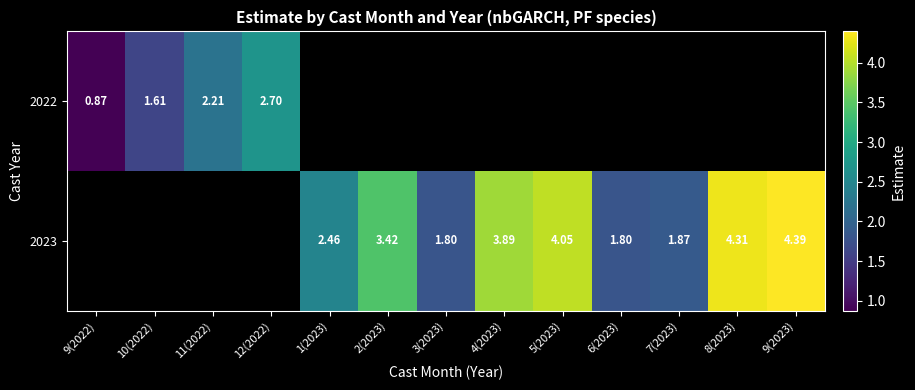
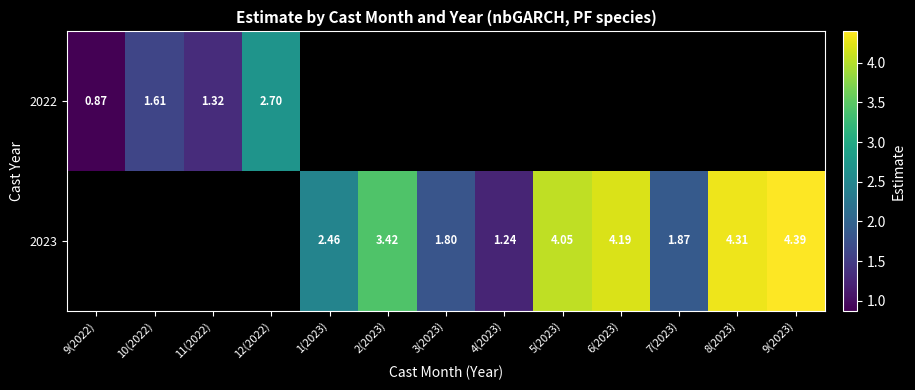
  {
    "2022": {
      "9(2022)": 0.87,
      "10(2022)": 1.61,
-     "11(2022)": 2.21,
+     "11(2022)": 1.32,
      "12(2022)": 2.70
    },
    "2023": {
      "1(2023)": 2.46,
      "2(2023)": 3.42,
      "3(2023)": 1.80,
-     "4(2023)": 3.89,
+     "4(2023)": 1.24,
      "5(2023)": 4.05,
-     "6(2023)": 1.80,
+     "6(2023)": 4.19,
      "7(2023)": 1.87,
      "8(2023)": 4.31,
      "9(2023)": 4.39
    }
  }
